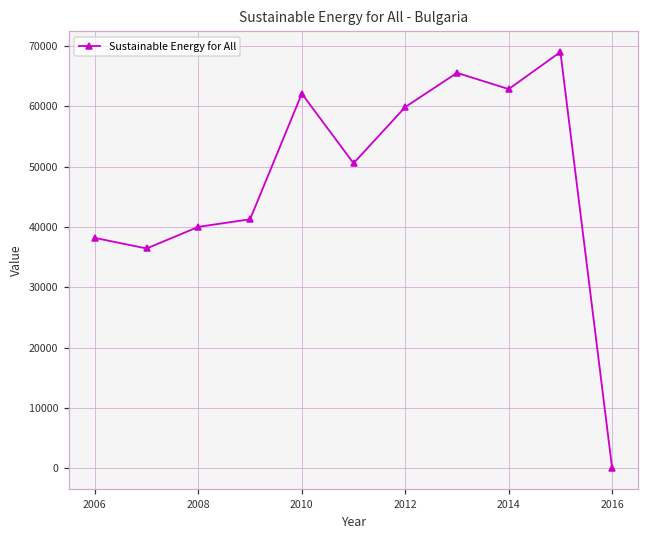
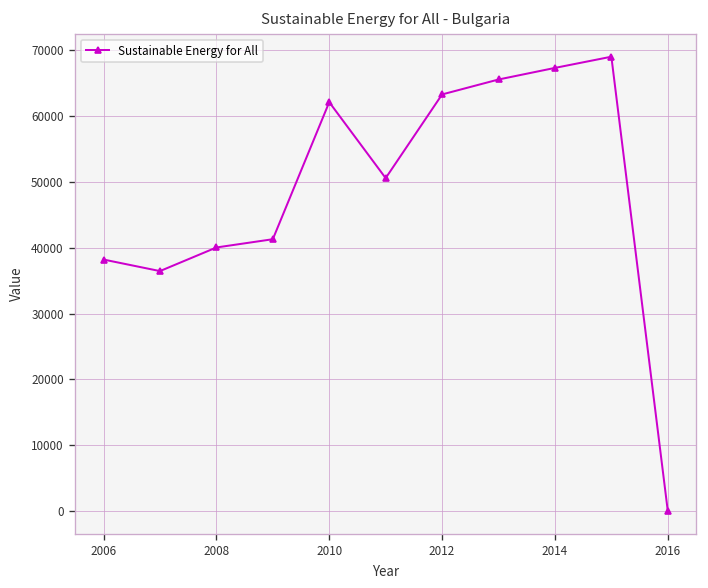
  {
    "2006": 38000,
    "2008": 40000,
    "2010": 62000,
-   "2012": 60000,
-   "2014": 63000,
+   "2012": 63000,
+   "2014": 67000,
    "2016": 0
  }
